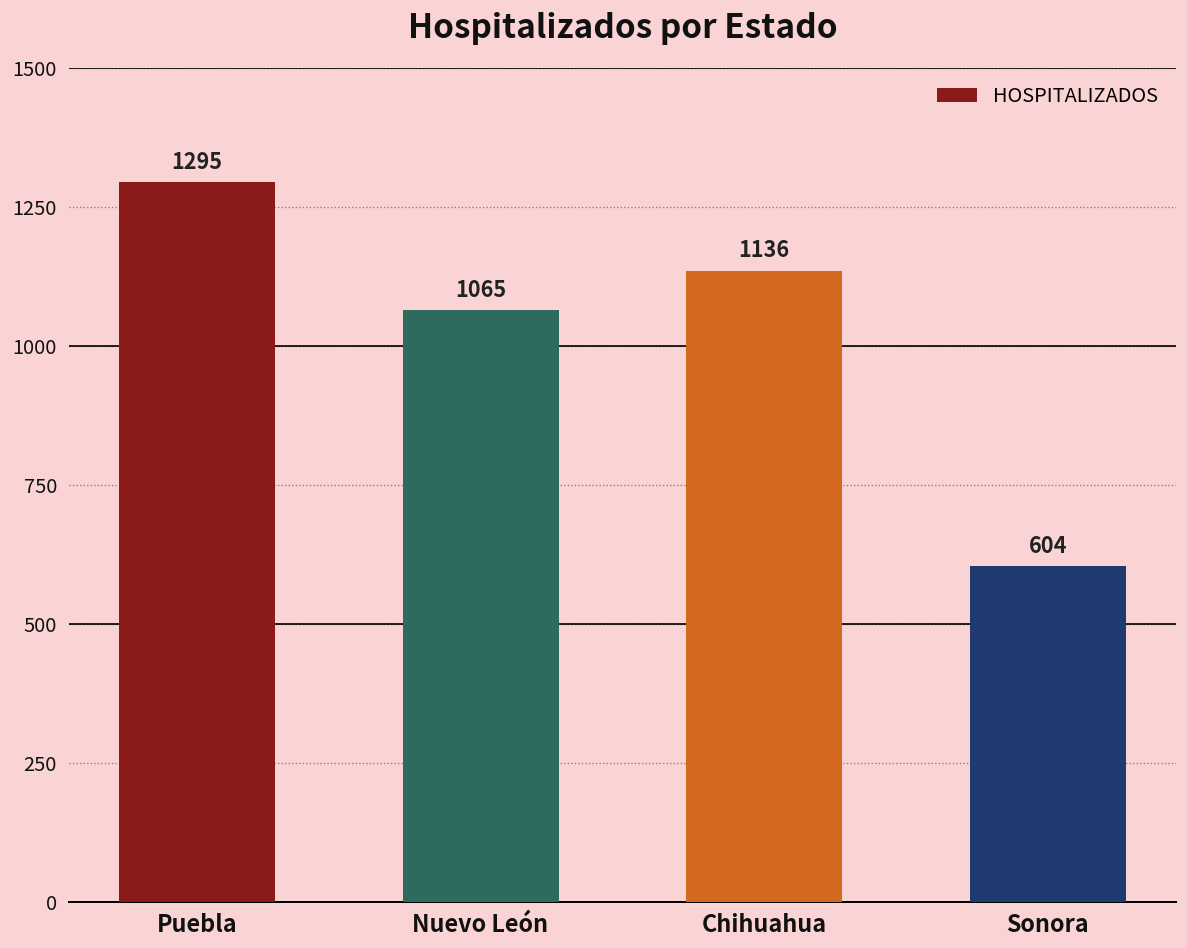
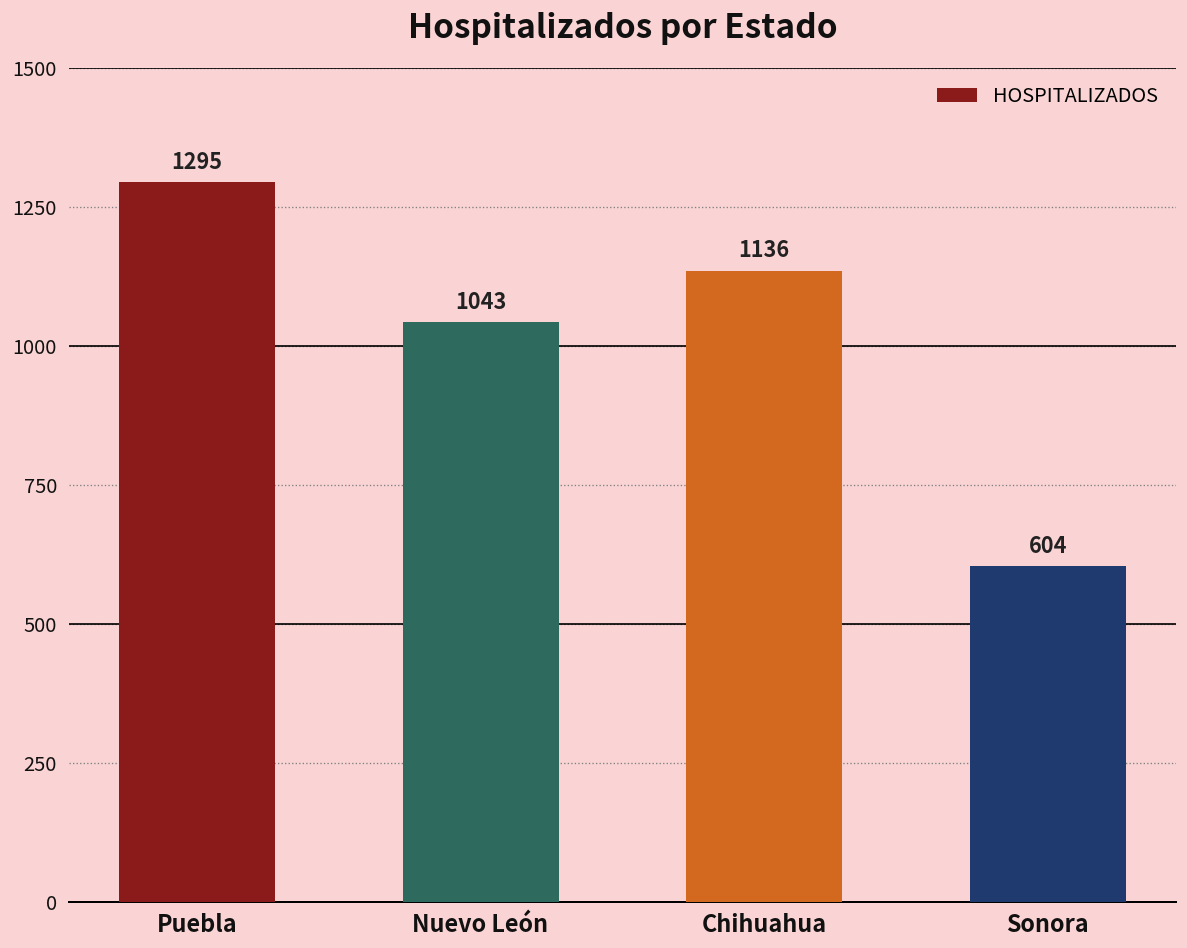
  {
    "Puebla": 1295,
-   "Nuevo León": 1065,
+   "Nuevo León": 1043,
    "Chihuahua": 1136,
    "Sonora": 604
  }
